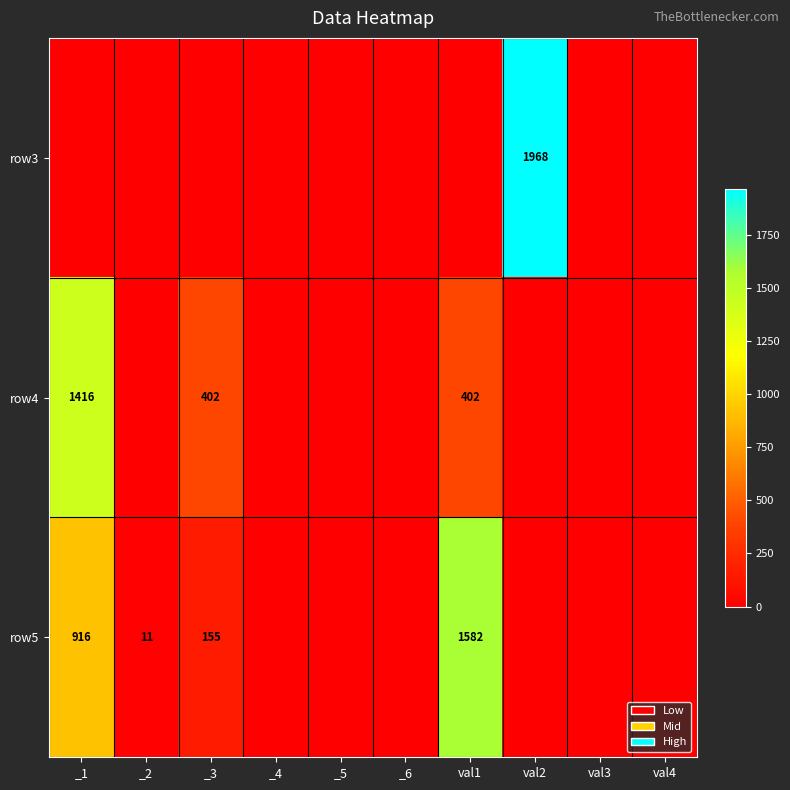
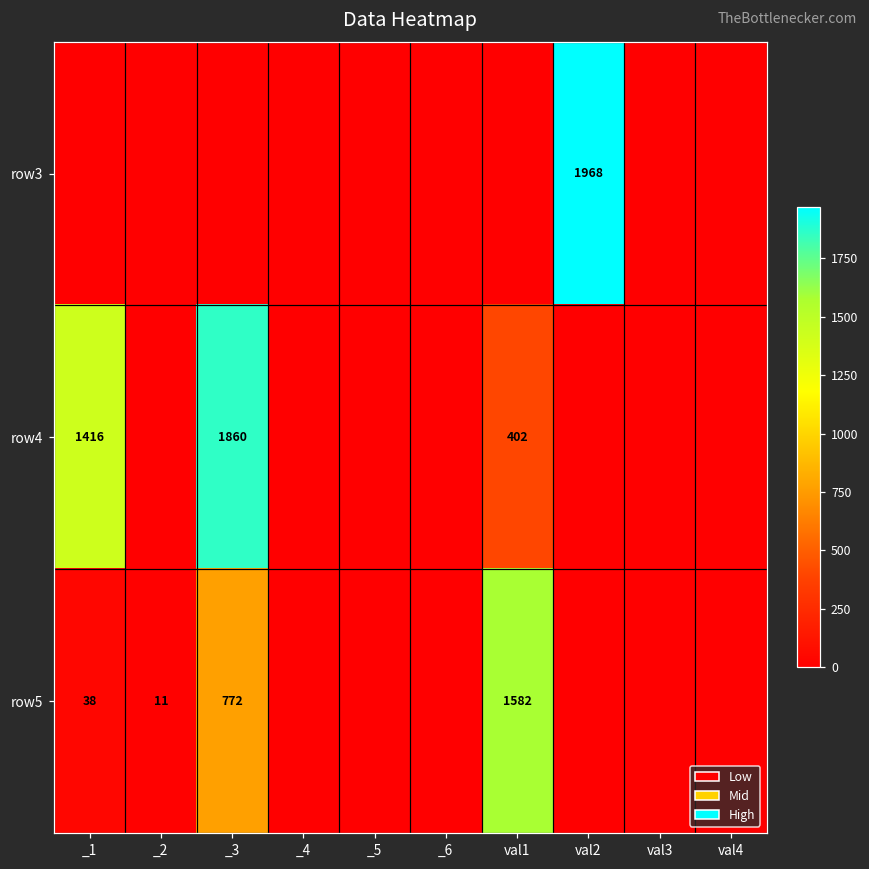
  {
    "row3": {
      "val2": 1968
    },
    "row4": {
      "_1": 1416,
-     "_3": 402,
+     "_3": 1860,
      "val1": 402
    },
    "row5": {
-     "_1": 916,
+     "_1": 38,
      "_2": 11,
-     "_3": 155,
+     "_3": 772,
      "val1": 1582
    }
  }
